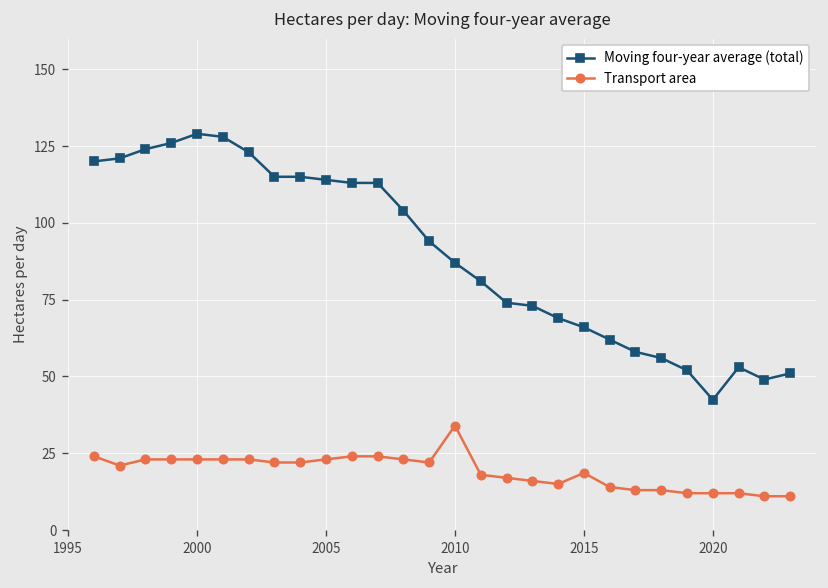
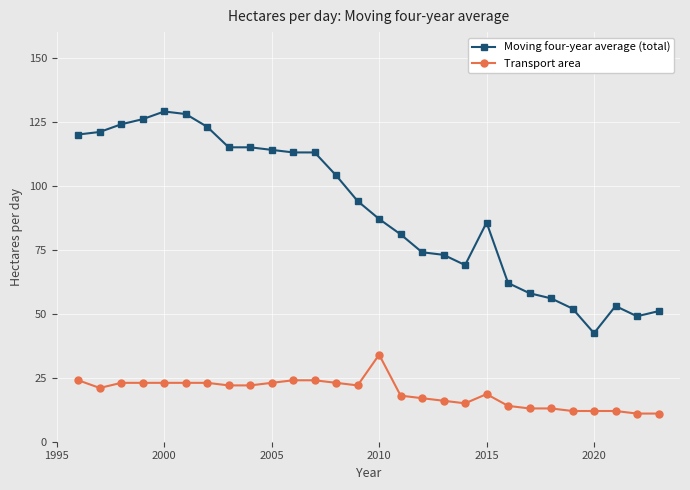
  {
    "Moving four-year average (total)": {
      "2000": 129,
      "2005": 114,
      "2010": 87,
-     "2015": 66,
+     "2015": 86,
      "2020": 42
    },
    "Transport area": {
      "2000": 23,
      "2005": 23,
      "2010": 34,
      "2015": 19,
      "2020": 12
    }
  }
